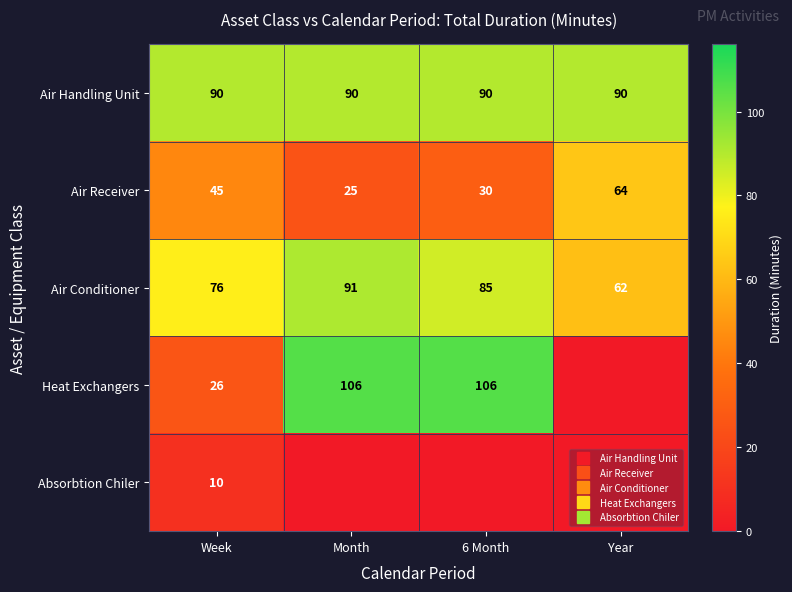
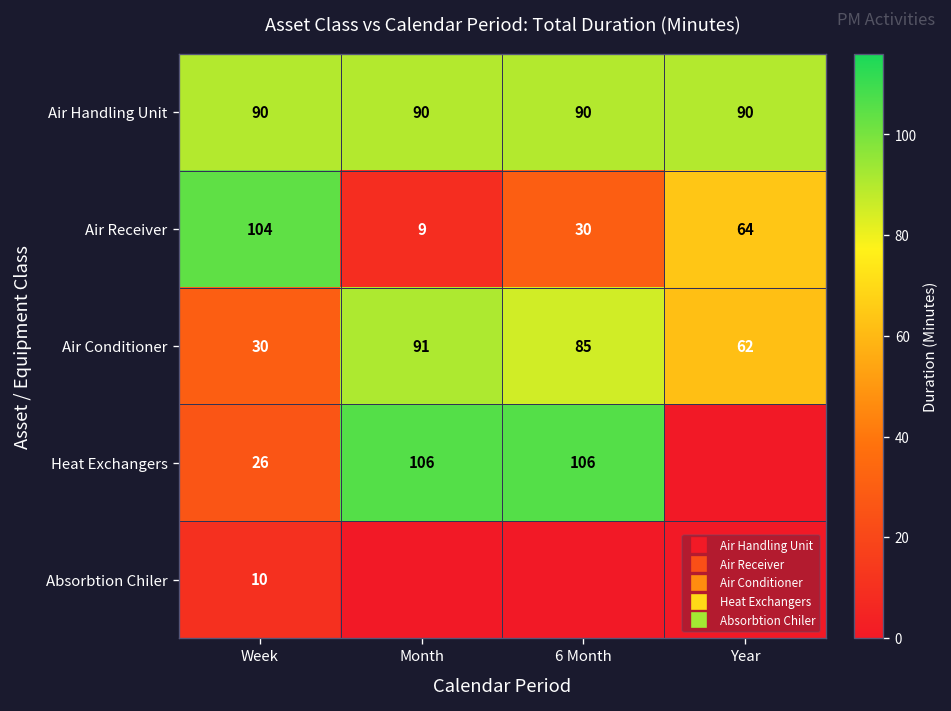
  {
    "Air Handling Unit": {
      "Week": 90,
      "Month": 90,
      "6 Month": 90,
      "Year": 90
    },
    "Air Receiver": {
-     "Week": 45,
-     "Month": 25,
+     "Week": 104,
+     "Month": 9,
      "6 Month": 30,
      "Year": 64
    },
    "Air Conditioner": {
-     "Week": 76,
+     "Week": 30,
      "Month": 91,
      "6 Month": 85,
      "Year": 62
    },
    "Heat Exchangers": {
      "Week": 26,
      "Month": 106,
      "6 Month": 106
    },
    "Absorbtion Chiler": {
      "Week": 10
    }
  }
